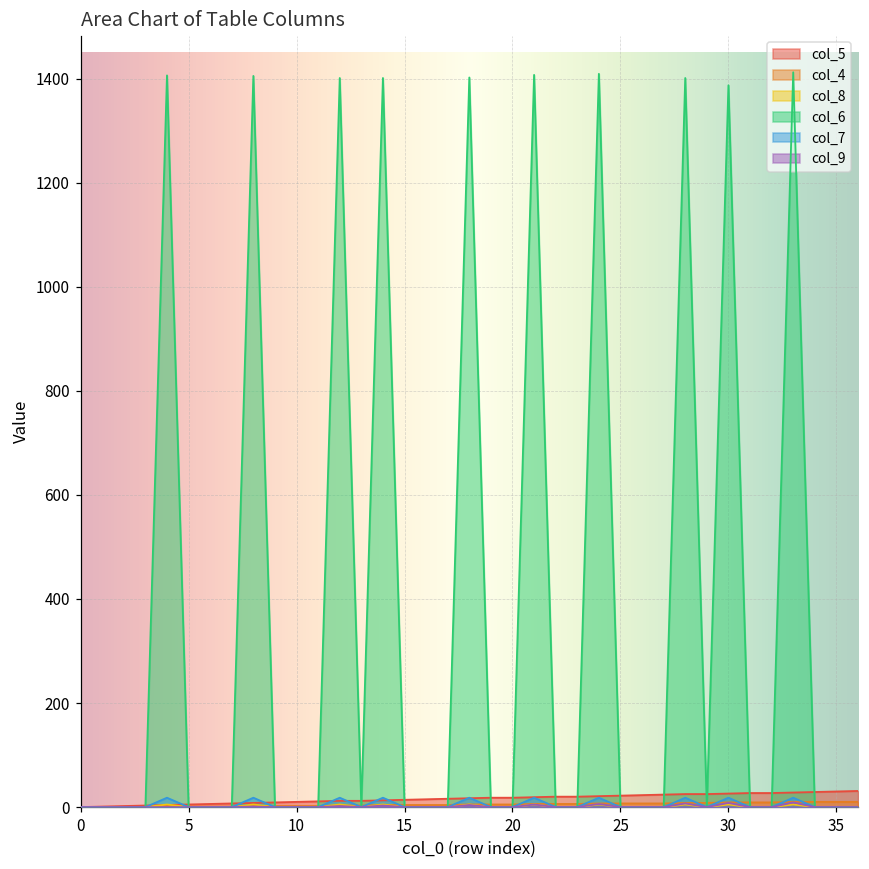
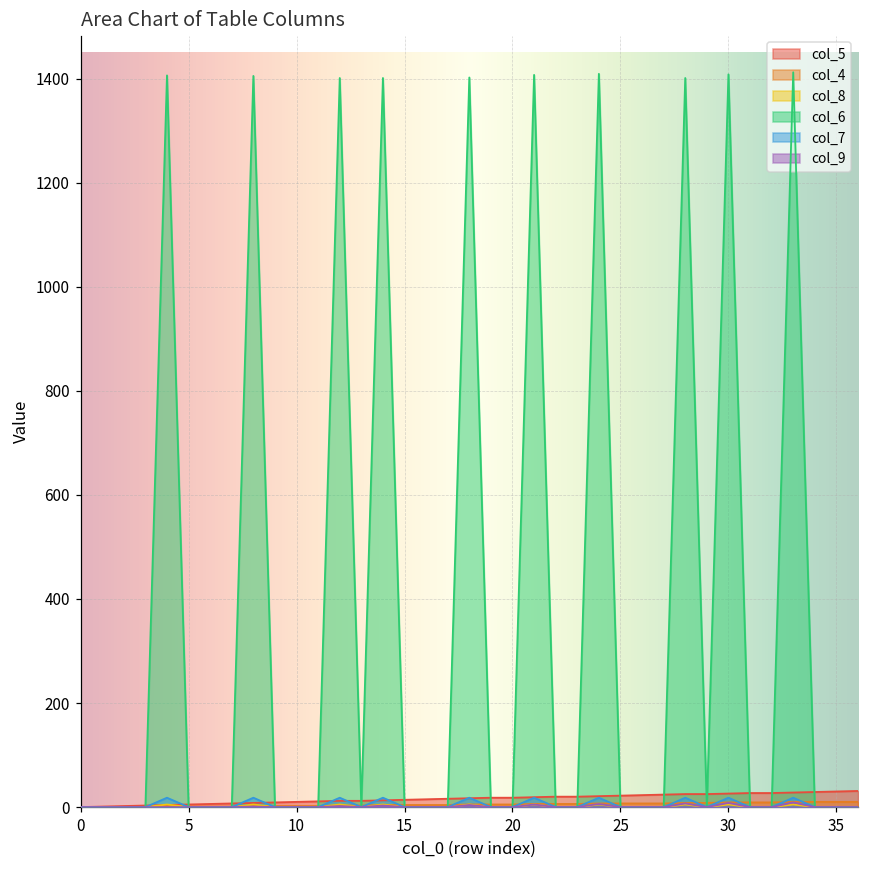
  {
    "col_6": {
-     "30": 1390
+     "30": 1410
    },
    "col_7": {
      "30": 20
    }
  }
